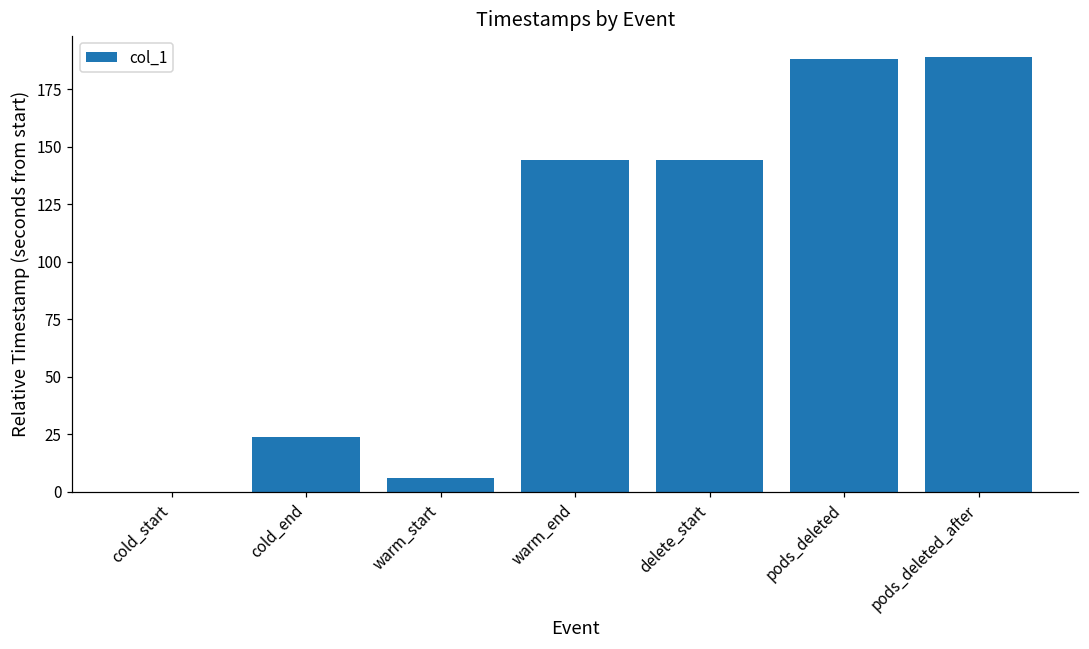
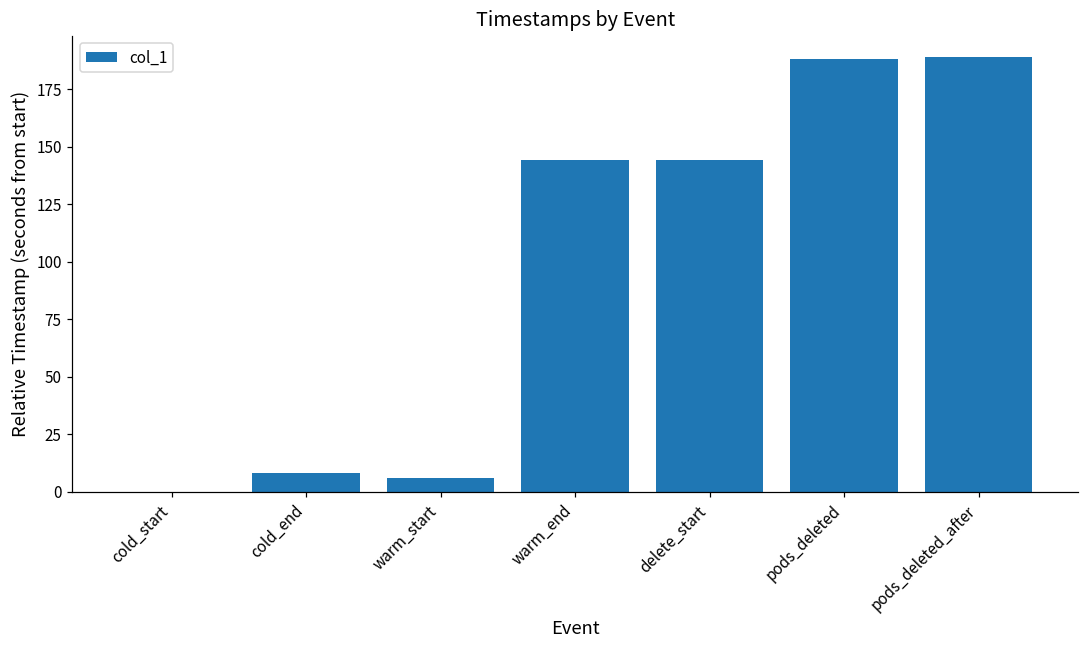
  {
    "cold_start": 0,
-   "cold_end": 24,
+   "cold_end": 8,
    "warm_start": 6,
    "warm_end": 144,
    "delete_start": 144,
    "pods_deleted": 188,
    "pods_deleted_after": 189
  }
